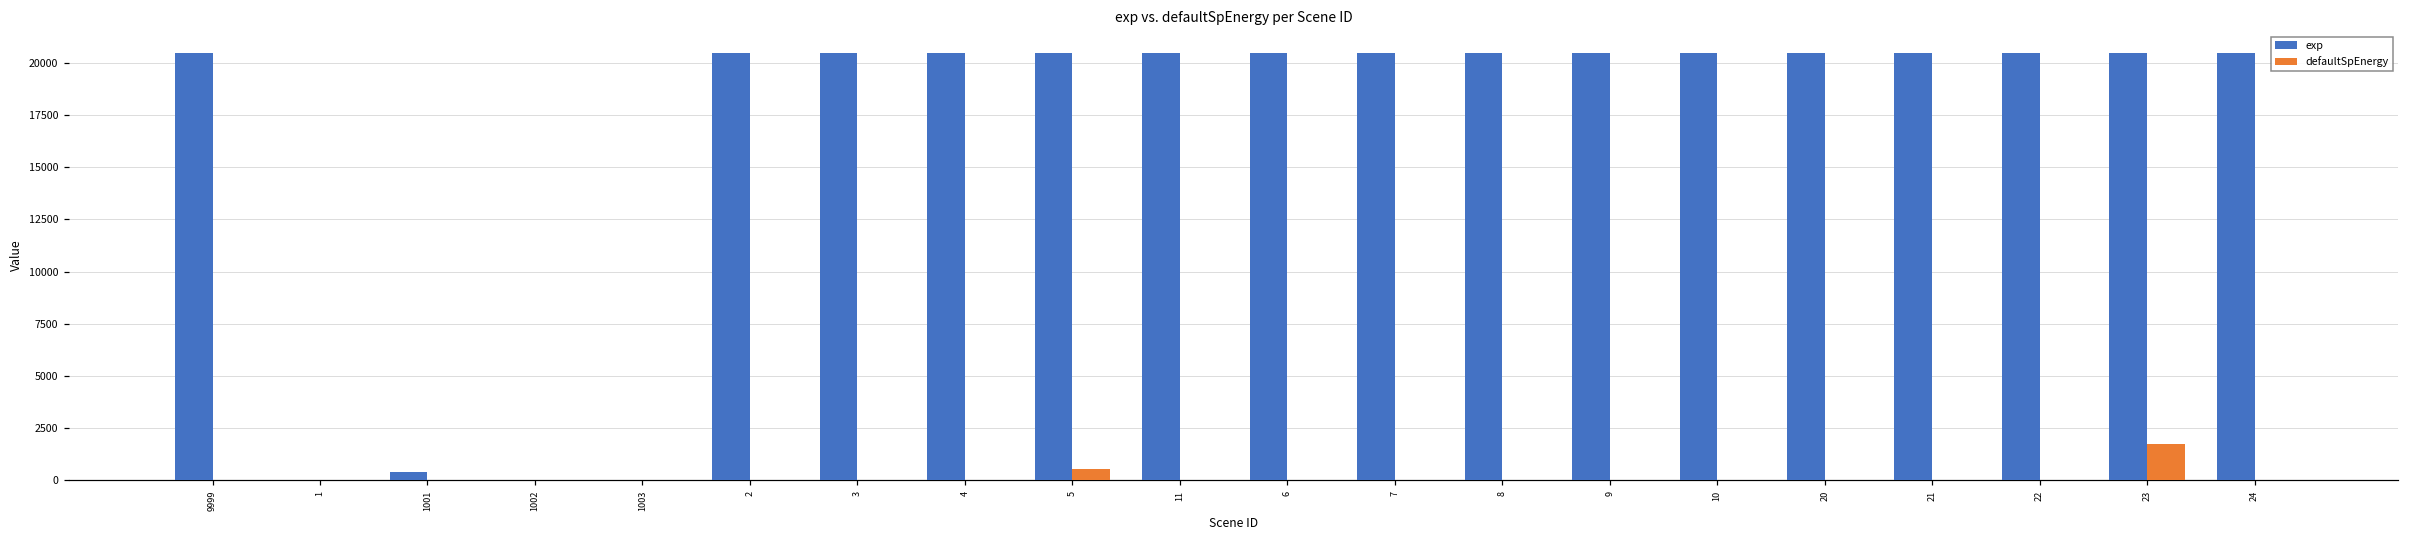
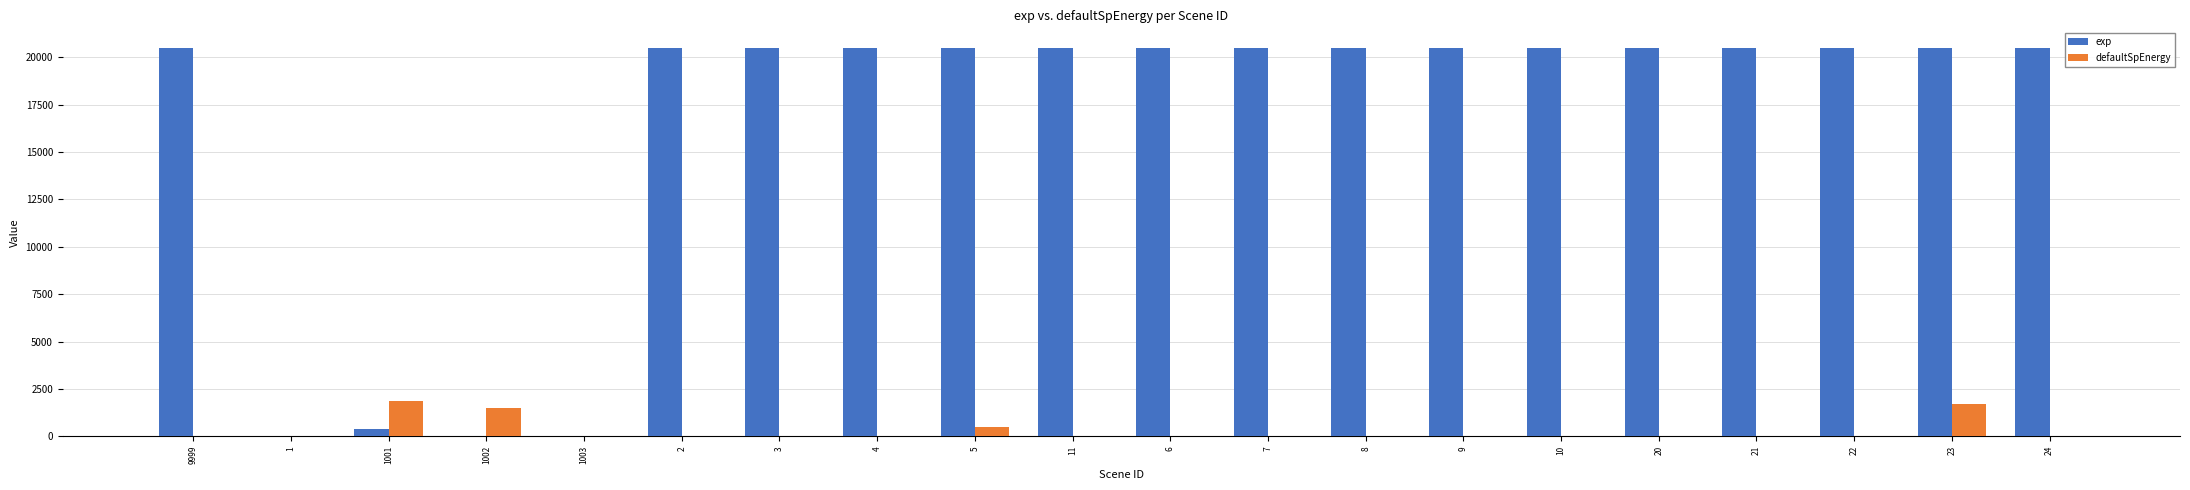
  {
    "exp": {
      "9999": 20500,
      "1": 0,
      "1001": 400,
      "1002": 0,
      "1003": 0,
      "2": 20500,
      "3": 20500,
      "4": 20500,
      "5": 20500,
      "11": 20500,
      "6": 20500,
      "7": 20500,
      "8": 20500,
      "9": 20500,
      "10": 20500,
      "20": 20500,
      "21": 20500,
      "22": 20500,
      "23": 20500,
      "24": 20500
    },
    "defaultSpEnergy": {
      "9999": 0,
      "1": 0,
-     "1001": 0,
-     "1002": 0,
+     "1001": 1800,
+     "1002": 1500,
      "1003": 0,
      "2": 0,
      "3": 0,
      "4": 0,
      "5": 500,
      "11": 0,
      "6": 0,
      "7": 0,
      "8": 0,
      "9": 0,
      "10": 0,
      "20": 0,
      "21": 0,
      "22": 0,
      "23": 1700,
      "24": 0
    }
  }
